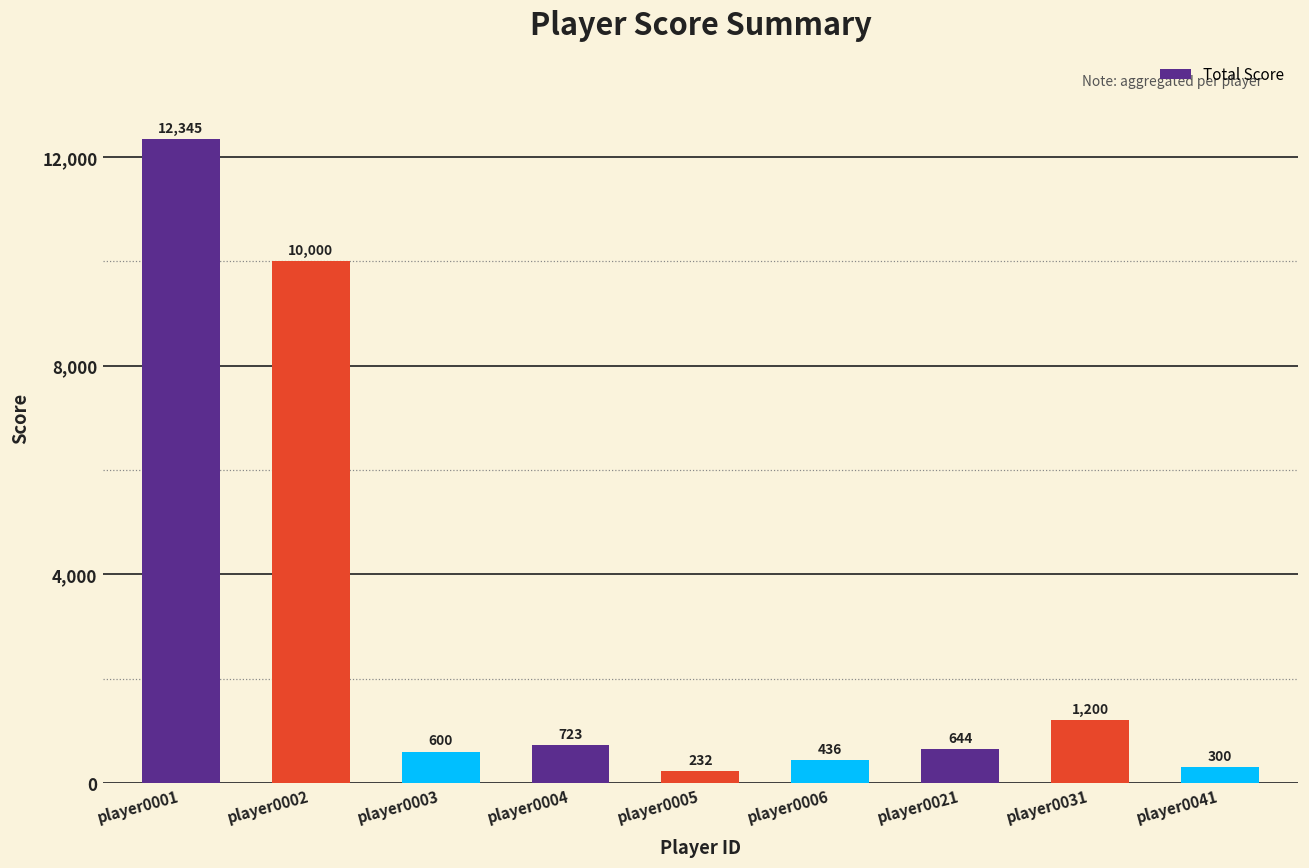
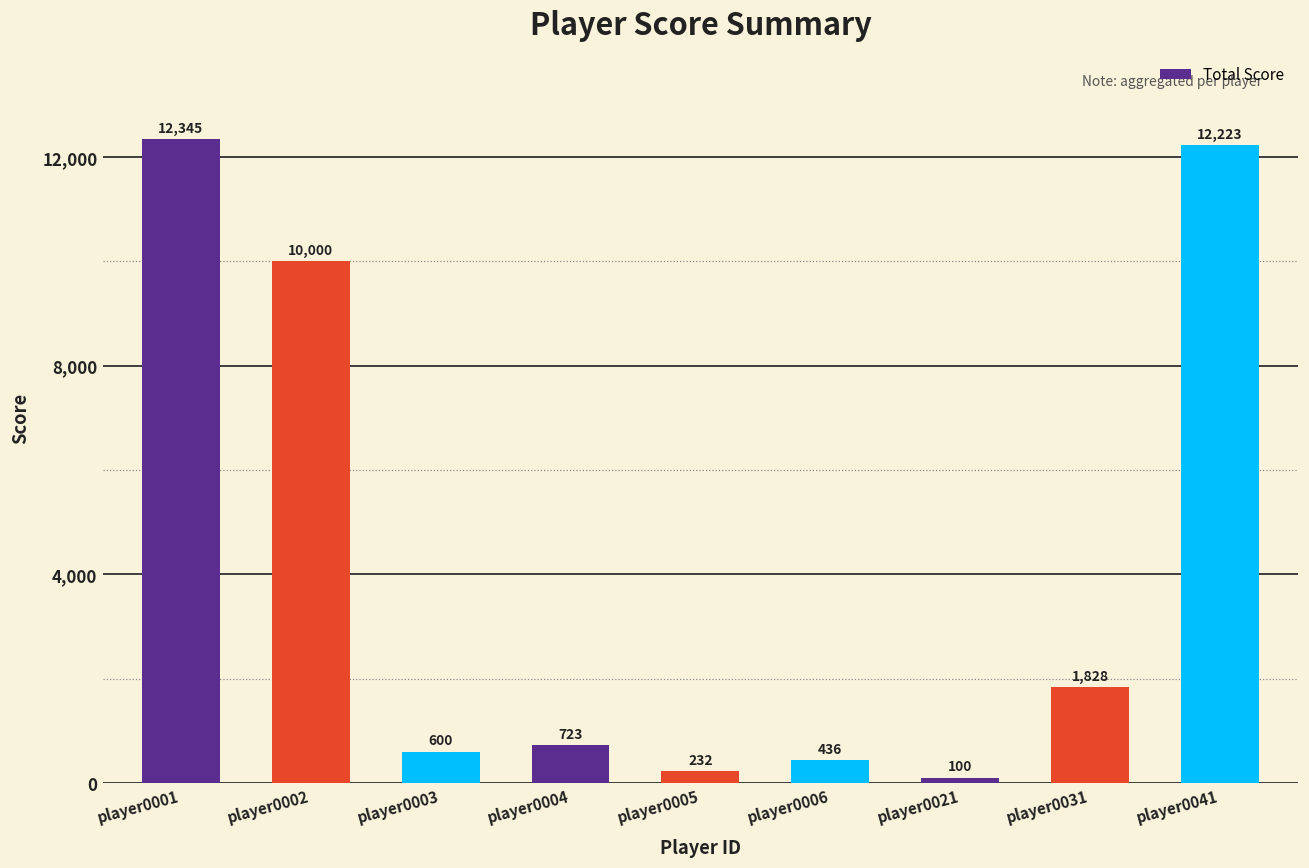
  {
    "player0001": "12,345",
    "player0002": "10,000",
    "player0003": "600",
    "player0004": "723",
    "player0005": "232",
    "player0006": "436",
-   "player0021": "644",
-   "player0031": "1,200",
-   "player0041": "300"
+   "player0021": "100",
+   "player0031": "1,828",
+   "player0041": "12,223"
  }
